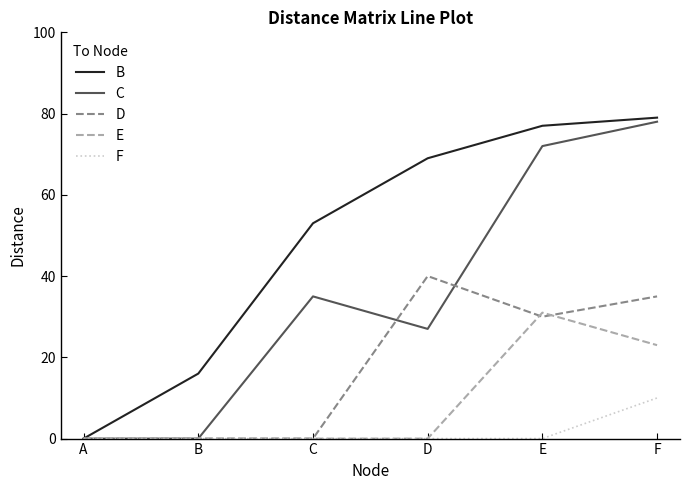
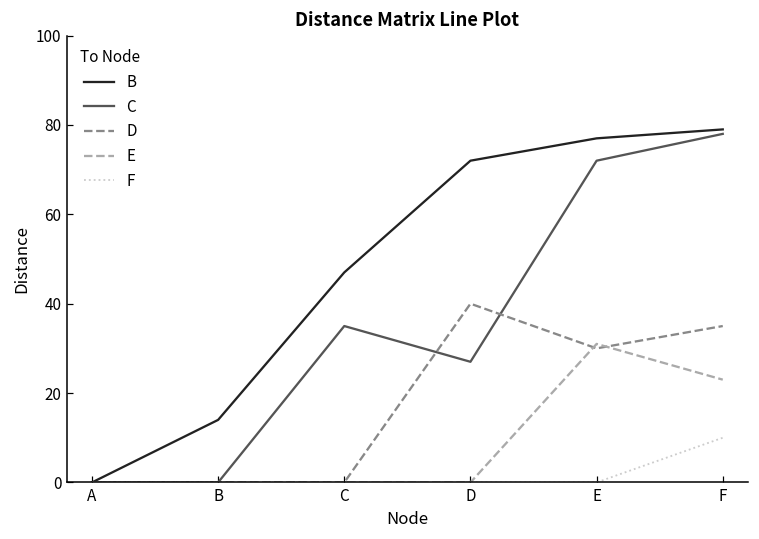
  {
    "B": {
-     "B": 16,
-     "C": 53,
-     "D": 69,
+     "B": 14,
+     "C": 47,
+     "D": 72,
      "E": 77,
      "F": 79
    },
    "C": {
      "C": 35,
      "D": 27,
      "E": 72,
      "F": 78
    }
  }
